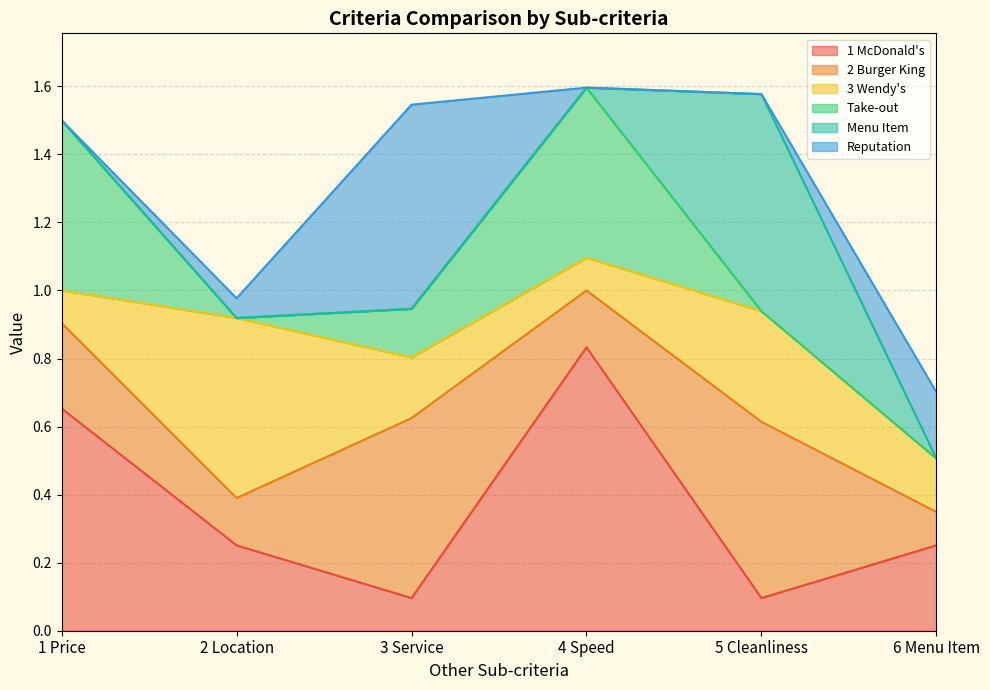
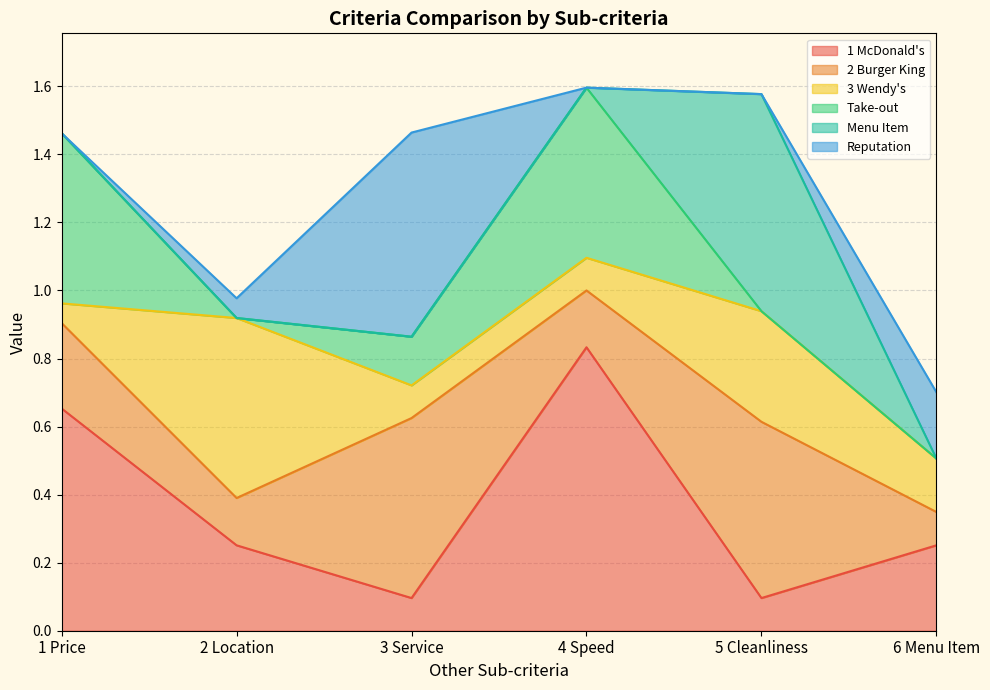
  {
    "3 Wendy's": {
-     "1 Price": 0.10,
-     "3 Service": 0.18,
+     "1 Price": 0.06,
+     "3 Service": 0.10,
      "4 Speed": 0.10
    },
    "Reputation": {
      "2 Location": 0.06,
      "3 Service": 0.60,
      "6 Menu Item": 0.20
    }
  }
